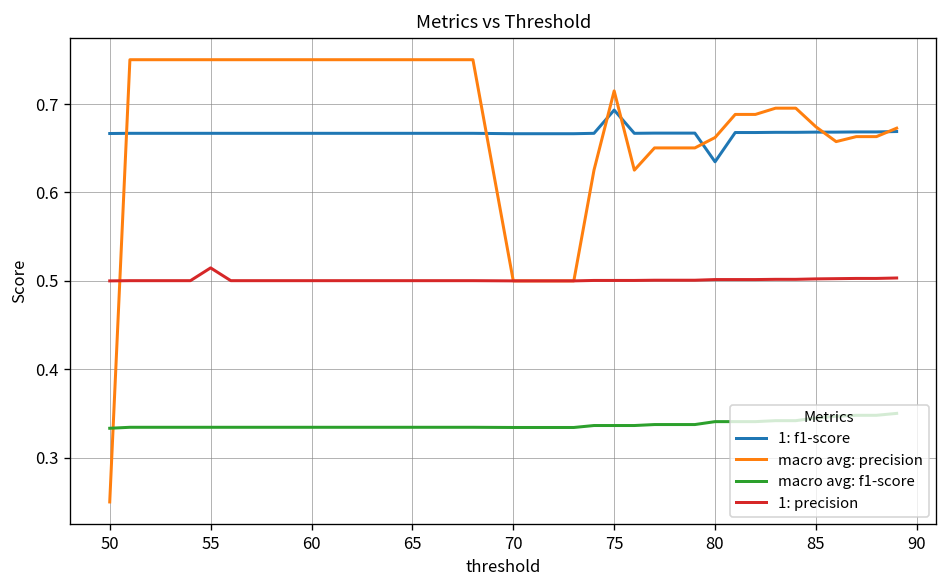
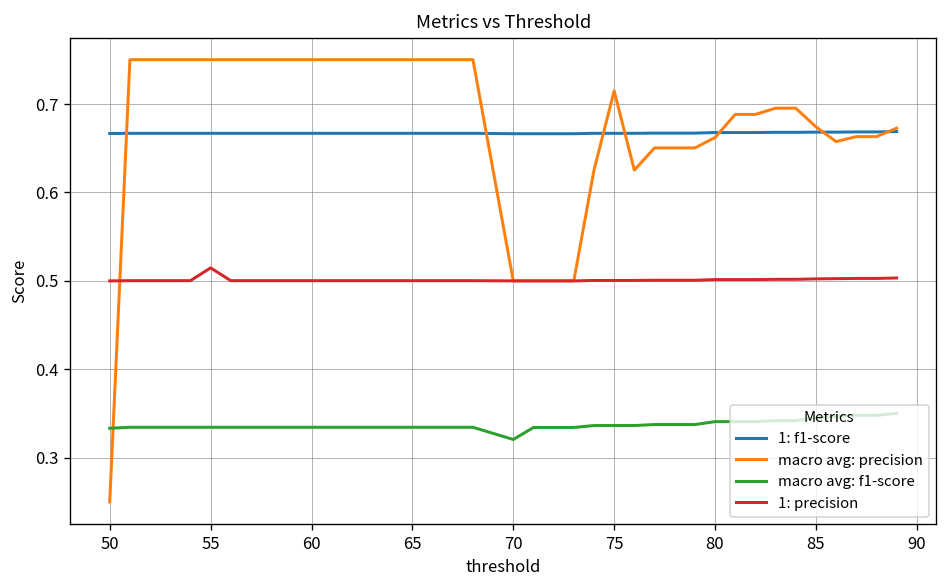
  {
    "1: f1-score": {
      "50": 0.67,
      "55": 0.67,
      "60": 0.67,
      "65": 0.67,
      "70": 0.67,
-     "75": 0.69,
-     "80": 0.63,
+     "75": 0.67,
+     "80": 0.67,
      "85": 0.67
    },
    "macro avg: precision": {
      "50": 0.25,
      "55": 0.75,
      "60": 0.75,
      "65": 0.75,
      "75": 0.71,
      "80": 0.66,
      "85": 0.67
    },
    "macro avg: f1-score": {
      "50": 0.33,
      "55": 0.33,
      "60": 0.33,
      "65": 0.33,
-     "70": 0.33,
+     "70": 0.32,
      "75": 0.34,
      "80": 0.34
    },
    "1: precision": {
      "50": 0.50,
      "55": 0.51,
      "60": 0.50,
      "65": 0.50,
      "75": 0.50,
      "80": 0.50,
      "85": 0.50
    }
  }
